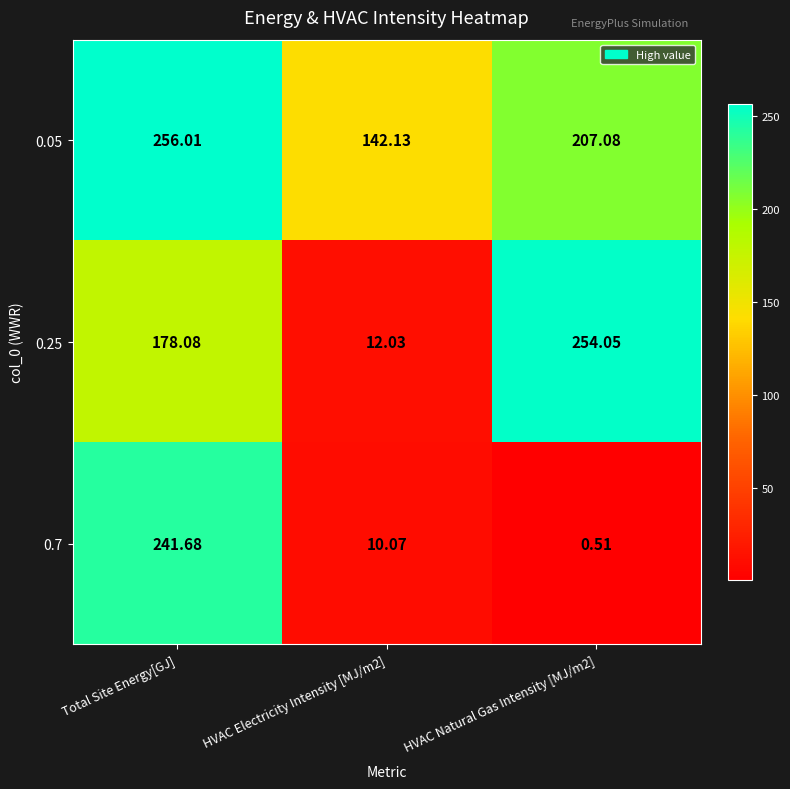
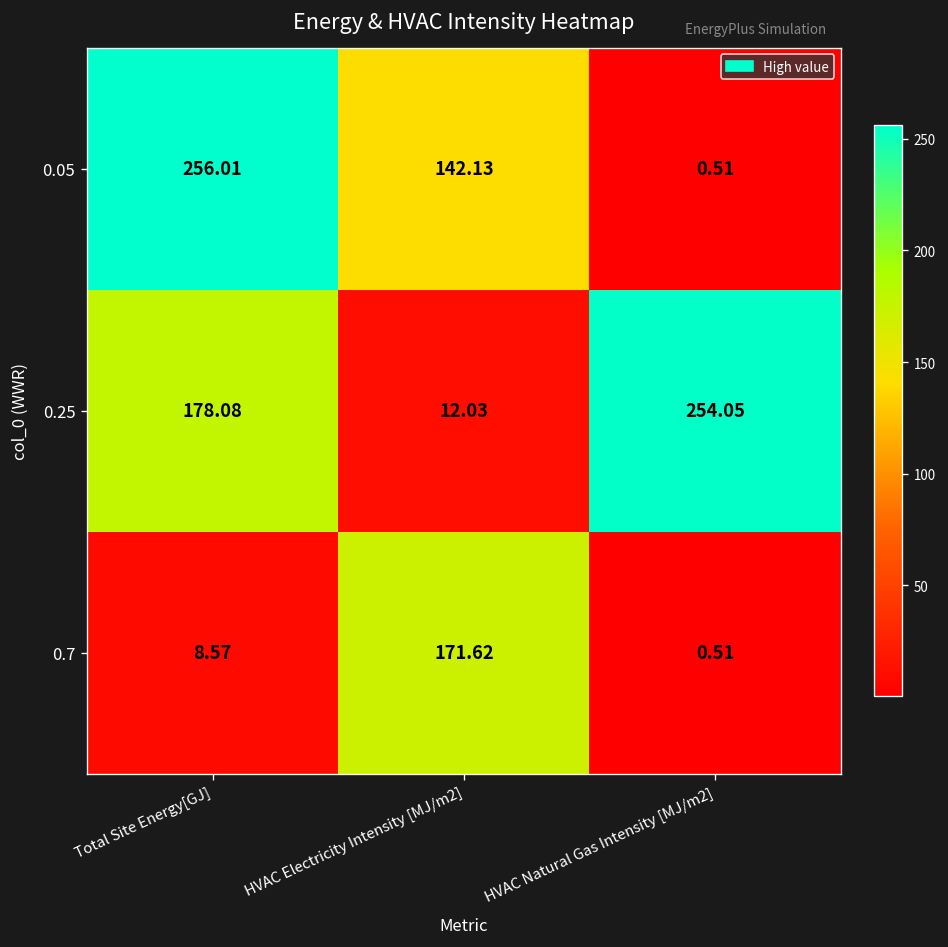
  {
    "0.05": {
      "Total Site Energy[GJ]": 256.01,
      "HVAC Electricity Intensity [MJ/m2]": 142.13,
-     "HVAC Natural Gas Intensity [MJ/m2]": 207.08
+     "HVAC Natural Gas Intensity [MJ/m2]": 0.51
    },
    "0.25": {
      "Total Site Energy[GJ]": 178.08,
      "HVAC Electricity Intensity [MJ/m2]": 12.03,
      "HVAC Natural Gas Intensity [MJ/m2]": 254.05
    },
    "0.7": {
-     "Total Site Energy[GJ]": 241.68,
-     "HVAC Electricity Intensity [MJ/m2]": 10.07,
+     "Total Site Energy[GJ]": 8.57,
+     "HVAC Electricity Intensity [MJ/m2]": 171.62,
      "HVAC Natural Gas Intensity [MJ/m2]": 0.51
    }
  }
